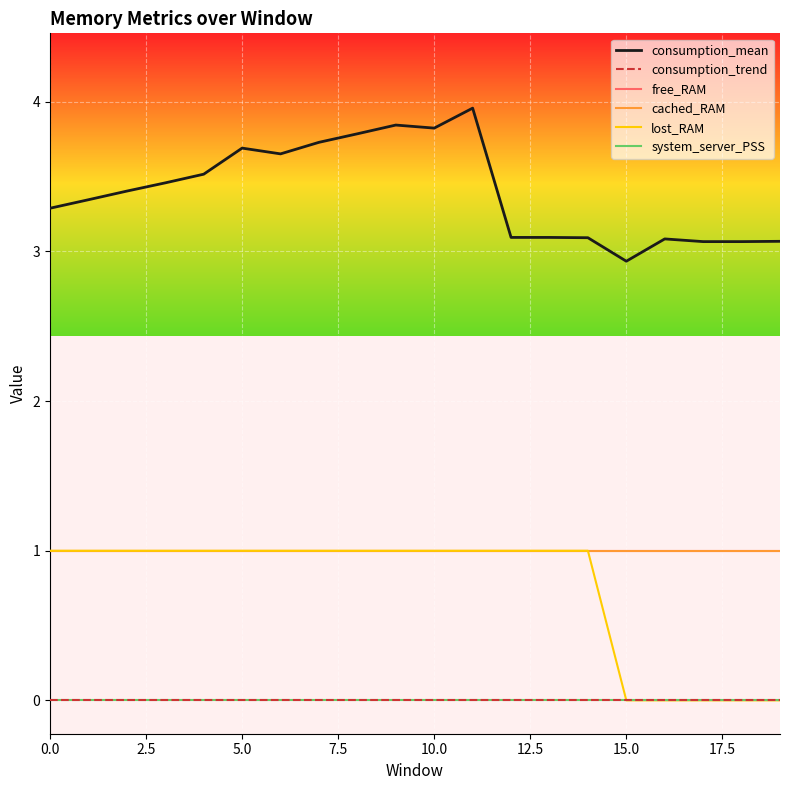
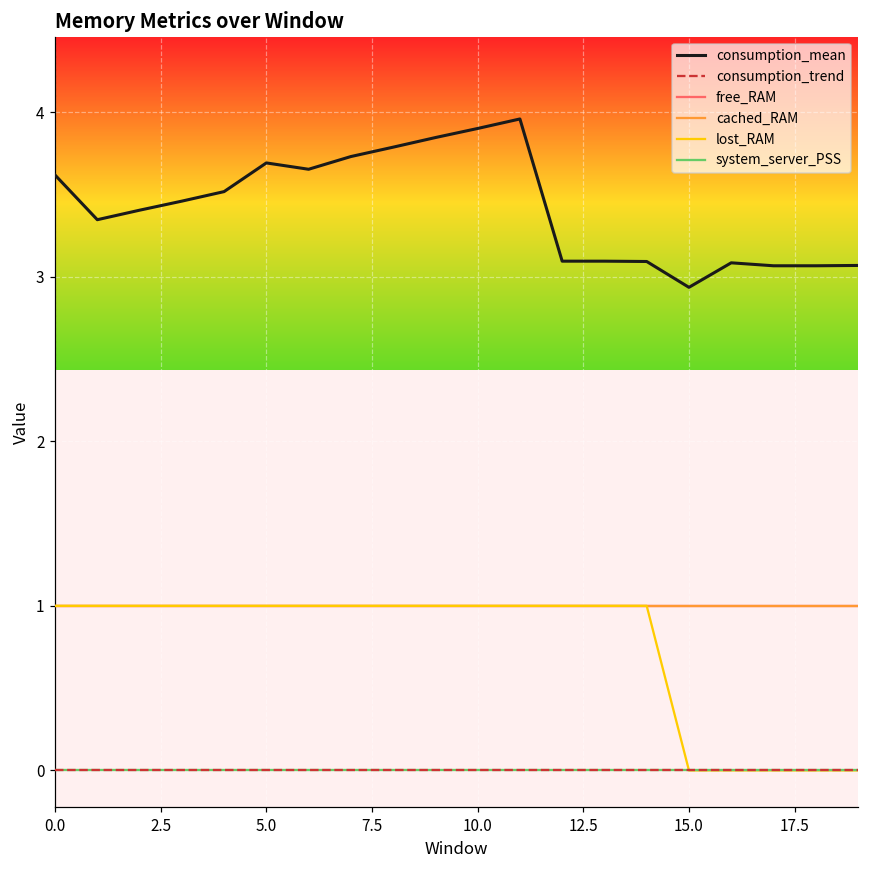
  {
    "consumption_mean": {
-     "0.0": 3.29,
+     "0.0": 3.62,
      "5.0": 3.69,
-     "10.0": 3.82,
+     "10.0": 3.90,
      "15.0": 2.94
    },
    "system_server_PSS": {
      "0.0": 0.00,
      "5.0": 0.00,
      "10.0": 0.00
    },
    "cached_RAM": {
      "15.0": 1.00
    }
  }
